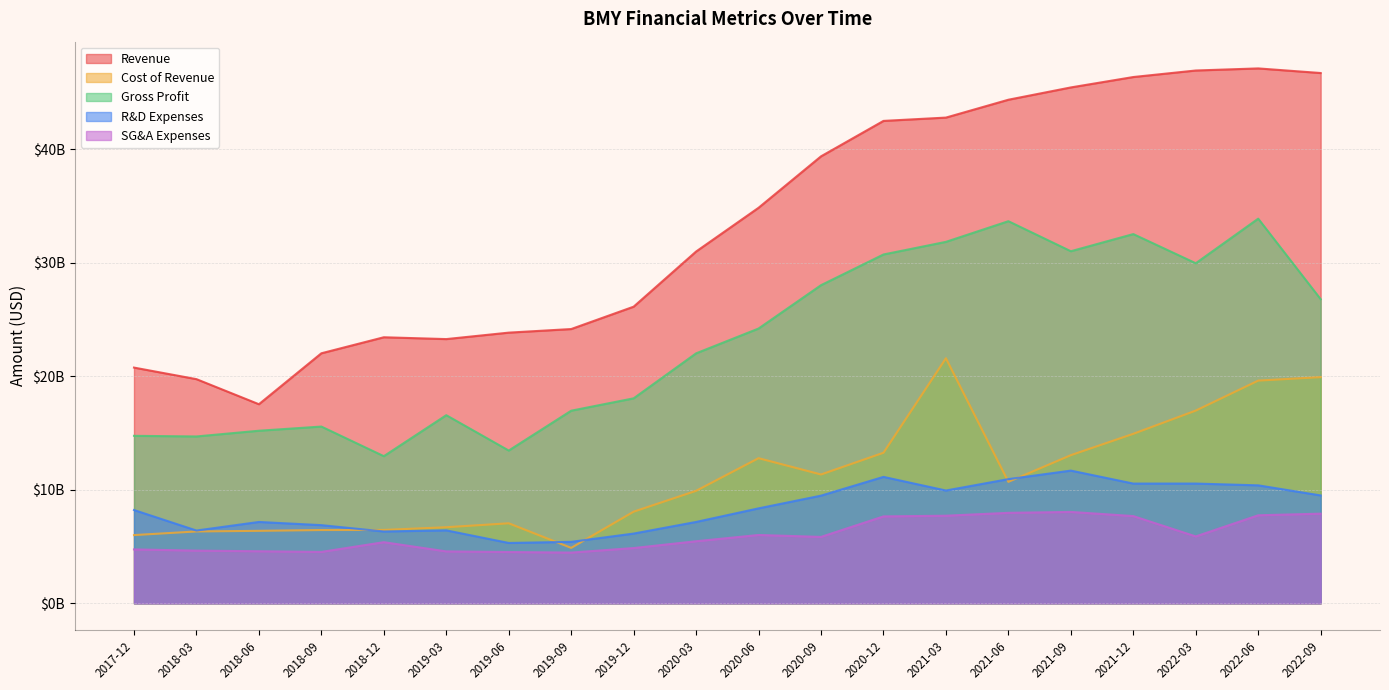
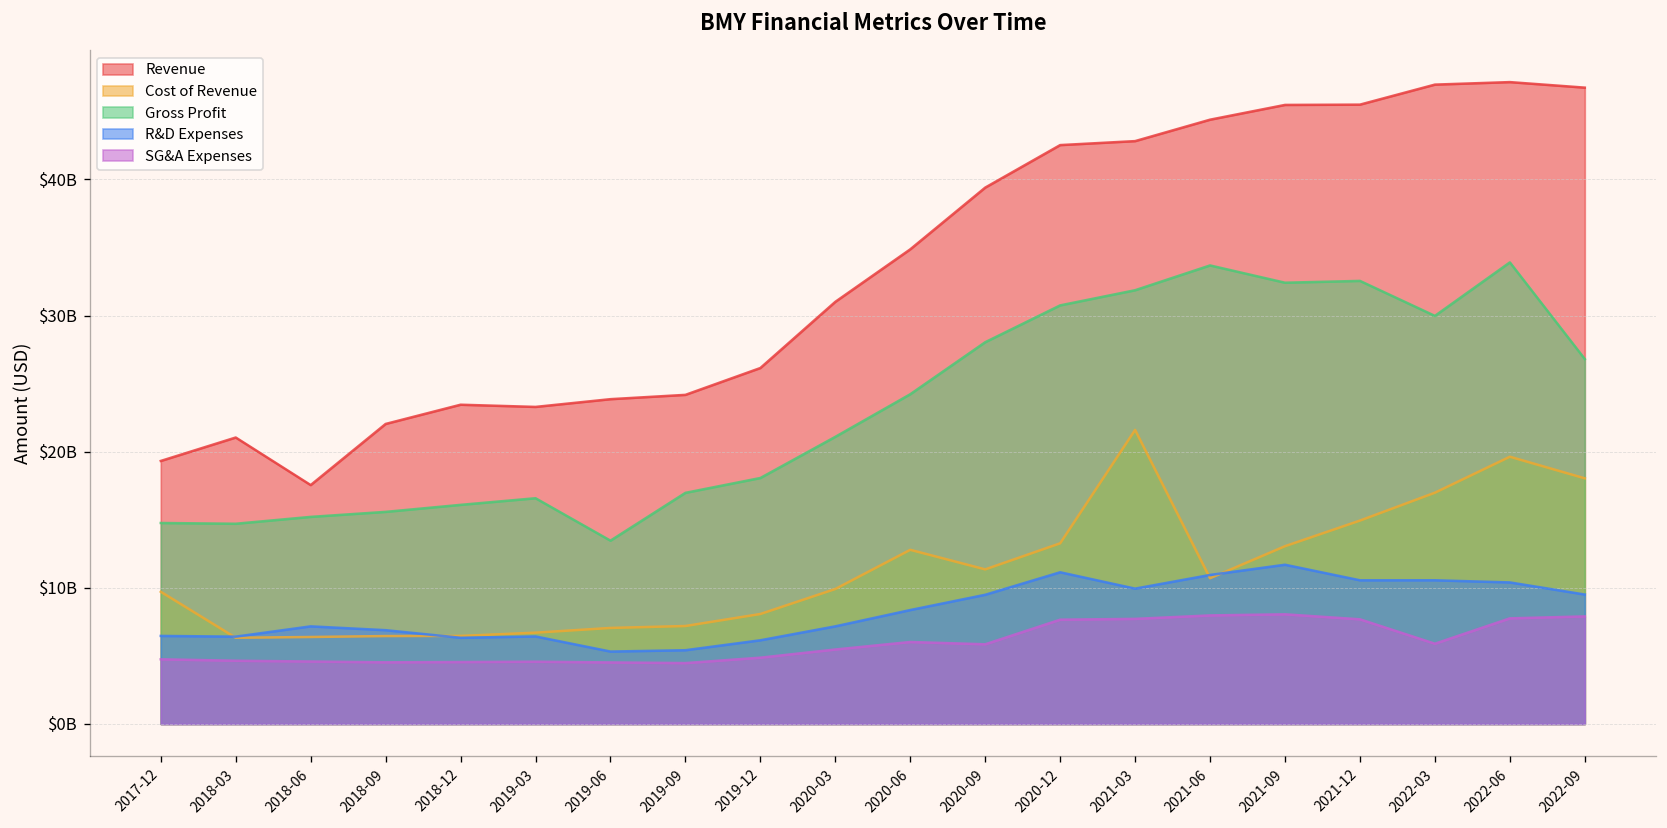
  {
    "Revenue": {
-     "2017-12": "$20800000000",
-     "2018-03": "$19800000000",
+     "2017-12": "$19300000000",
+     "2018-03": "$21000000000",
      "2018-06": "$17500000000",
      "2018-09": "$22000000000",
      "2018-12": "$23400000000",
      "2019-03": "$23300000000",
      "2019-06": "$23900000000",
      "2019-09": "$24200000000",
      "2019-12": "$26100000000",
      "2020-03": "$31000000000",
      "2020-06": "$34900000000",
      "2020-09": "$39400000000",
      "2020-12": "$42500000000",
      "2021-03": "$42800000000",
      "2021-06": "$44400000000",
      "2021-09": "$45500000000",
-     "2021-12": "$46400000000",
+     "2021-12": "$45500000000",
      "2022-03": "$47000000000",
      "2022-06": "$47100000000",
      "2022-09": "$46700000000"
    },
    "Cost of Revenue": {
-     "2017-12": "$6000000000",
+     "2017-12": "$9700000000",
      "2018-06": "$6400000000",
      "2018-09": "$6500000000",
      "2019-03": "$6700000000",
      "2019-06": "$7100000000",
-     "2019-09": "$4900000000",
+     "2019-09": "$7200000000",
      "2019-12": "$8100000000",
      "2020-03": "$9900000000",
      "2020-06": "$12800000000",
      "2020-09": "$11400000000",
      "2020-12": "$13300000000",
      "2021-03": "$21600000000",
      "2021-06": "$10700000000",
      "2021-09": "$13100000000",
      "2021-12": "$14900000000",
      "2022-03": "$17000000000",
      "2022-06": "$19600000000",
-     "2022-09": "$19900000000"
+     "2022-09": "$18000000000"
    },
    "Gross Profit": {
      "2017-12": "$14800000000",
      "2018-03": "$14700000000",
      "2018-06": "$15200000000",
      "2018-09": "$15600000000",
-     "2018-12": "$13000000000",
+     "2018-12": "$16100000000",
      "2019-03": "$16600000000",
      "2019-06": "$13500000000",
      "2019-09": "$17000000000",
      "2019-12": "$18100000000",
-     "2020-03": "$22000000000",
+     "2020-03": "$21100000000",
      "2020-06": "$24200000000",
      "2020-09": "$28000000000",
      "2020-12": "$30700000000",
      "2021-03": "$31900000000",
      "2021-06": "$33700000000",
-     "2021-09": "$31000000000",
+     "2021-09": "$32400000000",
      "2021-12": "$32500000000",
      "2022-03": "$30000000000",
      "2022-06": "$33900000000",
      "2022-09": "$26800000000"
    },
    "R&D Expenses": {
-     "2017-12": "$8200000000",
+     "2017-12": "$6500000000",
      "2018-06": "$7200000000",
      "2018-09": "$6900000000",
      "2019-03": "$6400000000",
      "2019-06": "$5300000000",
      "2019-09": "$5400000000",
      "2019-12": "$6100000000",
      "2020-03": "$7200000000",
      "2020-06": "$8400000000",
      "2020-09": "$9500000000",
      "2020-12": "$11100000000",
      "2021-03": "$9900000000",
      "2021-06": "$10900000000",
      "2021-09": "$11700000000",
      "2021-12": "$10600000000",
      "2022-03": "$10600000000",
      "2022-06": "$10400000000",
      "2022-09": "$9500000000"
    },
    "SG&A Expenses": {
      "2017-12": "$4800000000",
      "2018-03": "$4600000000",
      "2018-06": "$4600000000",
      "2018-09": "$4500000000",
-     "2018-12": "$5400000000",
+     "2018-12": "$4600000000",
      "2019-03": "$4600000000",
      "2019-06": "$4500000000",
      "2019-09": "$4500000000",
      "2019-12": "$4900000000",
      "2020-03": "$5500000000",
      "2020-06": "$6000000000",
      "2020-09": "$5900000000",
      "2020-12": "$7700000000",
      "2021-03": "$7700000000",
      "2021-06": "$8000000000",
      "2021-09": "$8100000000",
      "2021-12": "$7700000000",
      "2022-03": "$5900000000",
      "2022-06": "$7800000000",
      "2022-09": "$7900000000"
    }
  }
